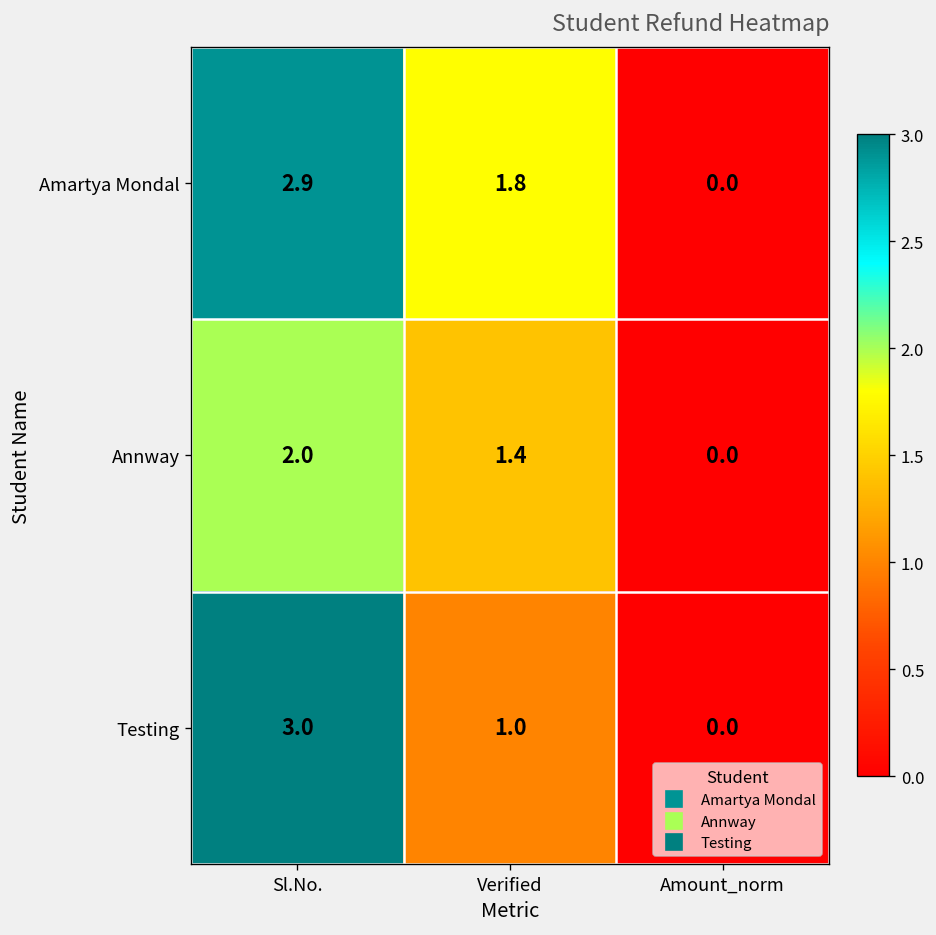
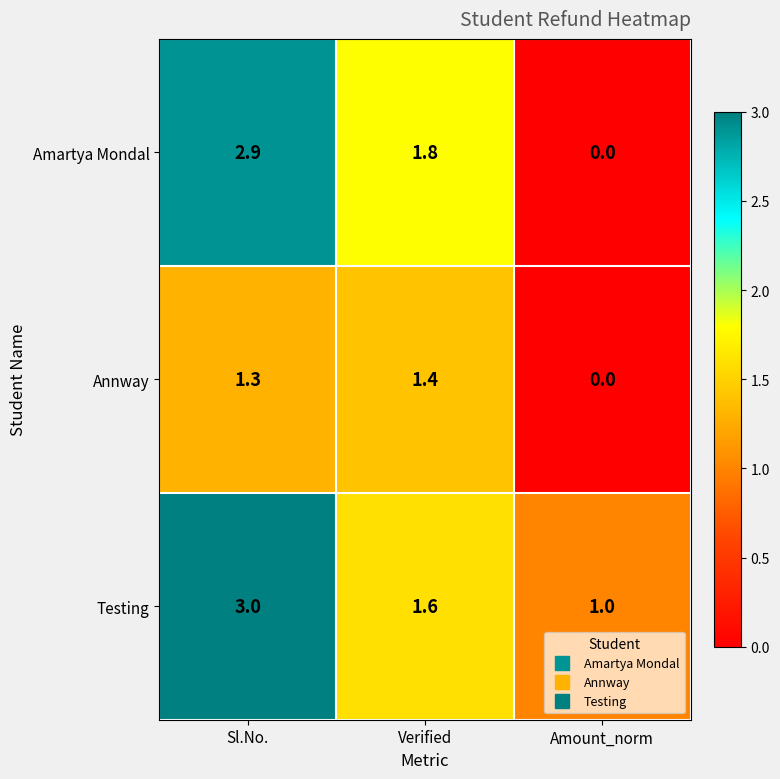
  {
    "Amartya Mondal": {
      "Sl.No.": 2.9,
      "Verified": 1.8,
      "Amount_norm": 0.0
    },
    "Annway": {
-     "Sl.No.": 2.0,
+     "Sl.No.": 1.3,
      "Verified": 1.4,
      "Amount_norm": 0.0
    },
    "Testing": {
      "Sl.No.": 3.0,
-     "Verified": 1.0,
-     "Amount_norm": 0.0
+     "Verified": 1.6,
+     "Amount_norm": 1.0
    }
  }
